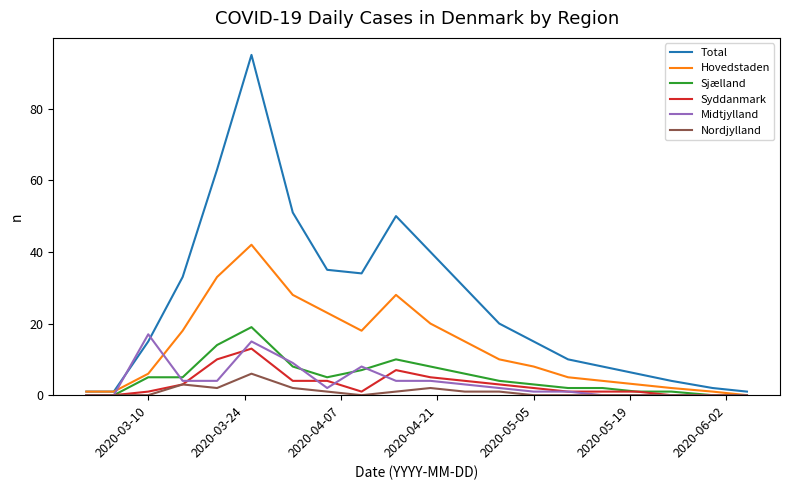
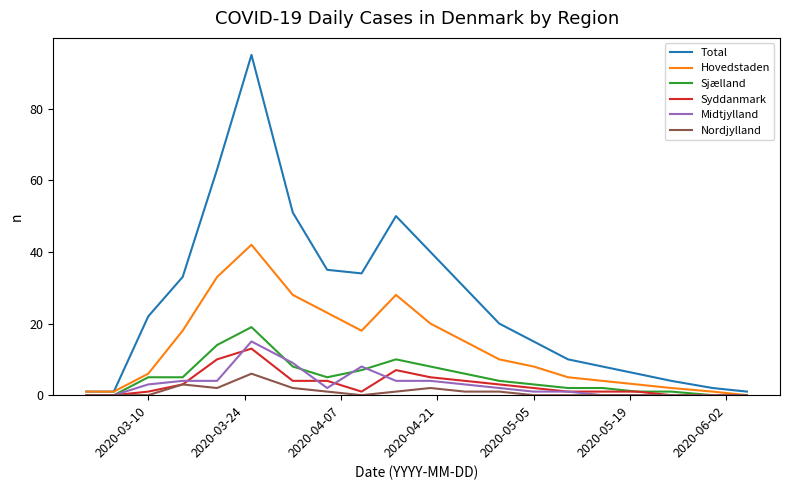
  {
    "Total": {
-     "2020-03-10": 15,
+     "2020-03-10": 22,
      "2020-05-05": 15
    },
    "Hovedstaden": {
      "2020-03-10": 6,
      "2020-05-05": 8
    },
    "Sjælland": {
      "2020-03-10": 5,
      "2020-05-05": 3
    },
    "Syddanmark": {
      "2020-03-10": 1,
      "2020-05-05": 2
    },
    "Midtjylland": {
-     "2020-03-10": 17,
+     "2020-03-10": 3,
      "2020-05-05": 1
    },
    "Nordjylland": {
      "2020-03-10": 0,
      "2020-05-05": 0
    }
  }
